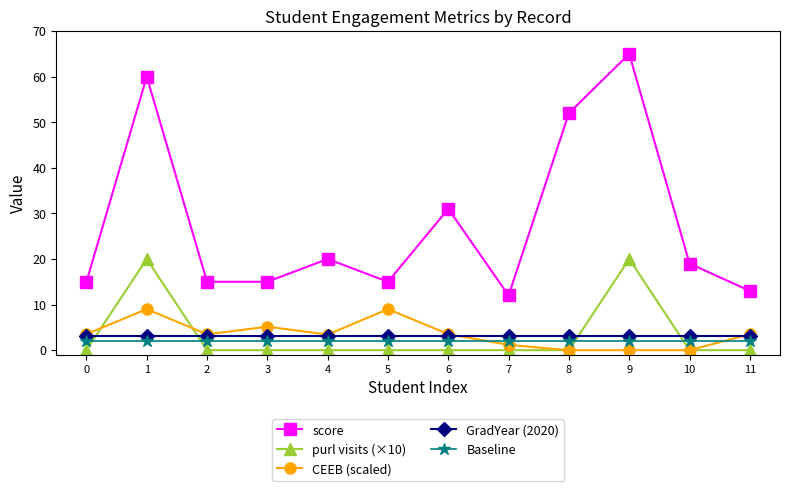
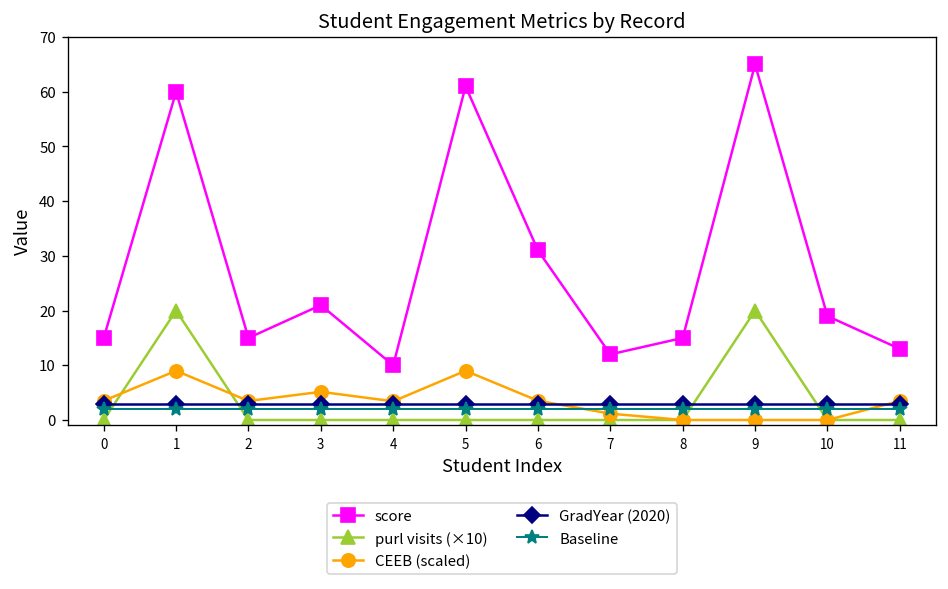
  {
    "score": {
      "0": 15,
      "1": 60,
      "2": 15,
-     "3": 15,
-     "4": 20,
-     "5": 15,
+     "3": 21,
+     "4": 10,
+     "5": 61,
      "6": 31,
      "7": 12,
-     "8": 52,
+     "8": 15,
      "9": 65,
      "10": 19,
      "11": 13
    },
    "purl visits (×10)": {
      "0": 0,
      "1": 20,
      "2": 0,
      "3": 0,
      "4": 0,
      "5": 0,
      "6": 0,
      "7": 0,
      "9": 20,
      "11": 0
    },
    "CEEB (scaled)": {
      "1": 9,
      "3": 5,
      "5": 9,
      "7": 1,
      "9": 0
    },
    "GradYear (2020)": {
      "1": 3,
      "3": 3,
      "5": 3,
      "7": 3,
      "8": 3,
      "9": 3,
      "10": 3
    },
    "Baseline": {
      "0": 2,
      "1": 2,
      "2": 2,
      "3": 2,
      "4": 2,
      "5": 2,
      "6": 2,
      "7": 2,
      "8": 2,
      "9": 2,
      "10": 2,
      "11": 2
    }
  }
